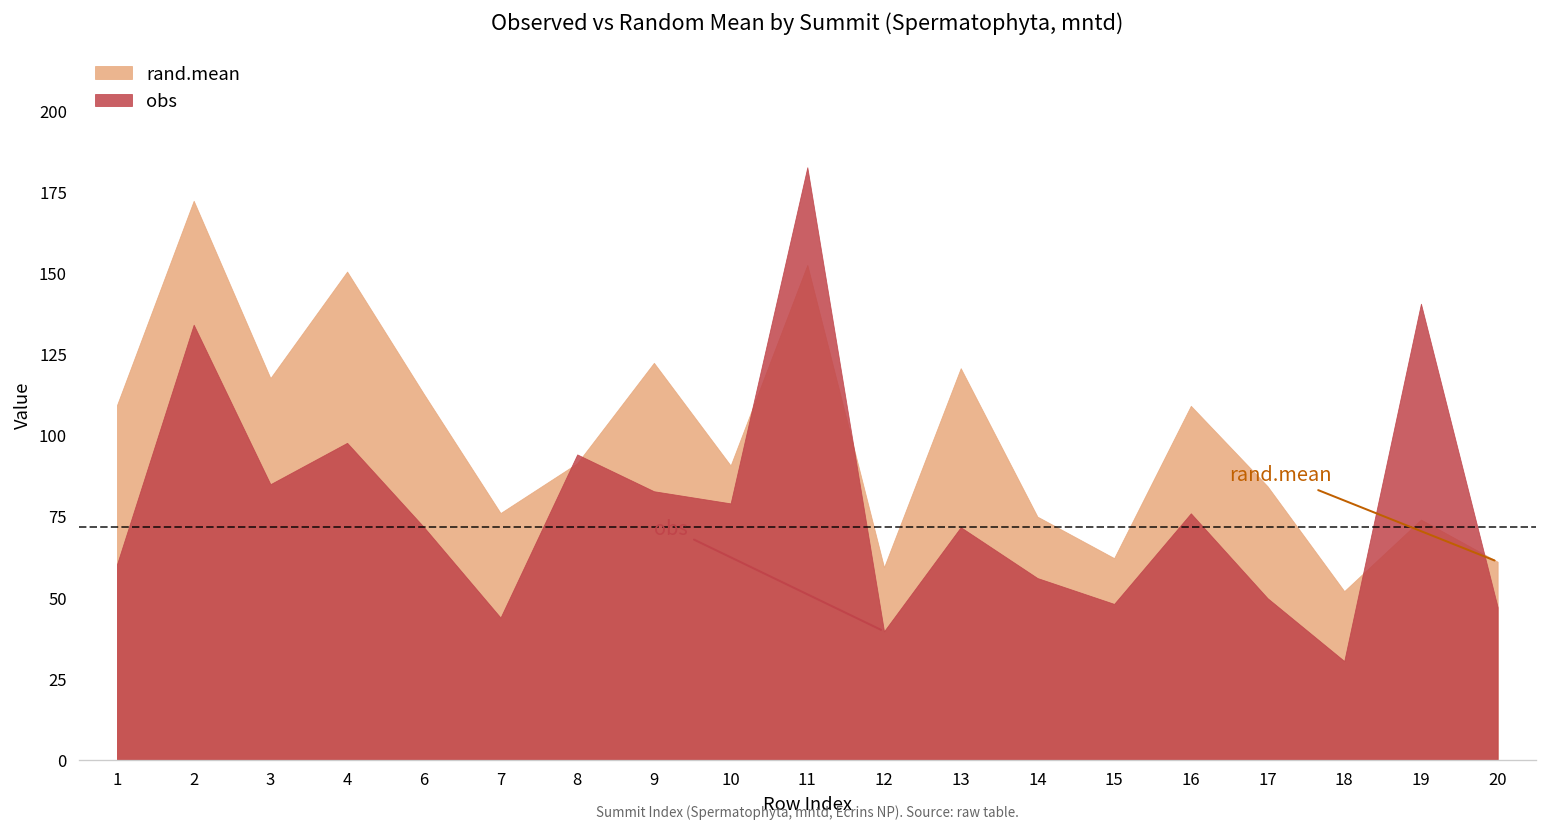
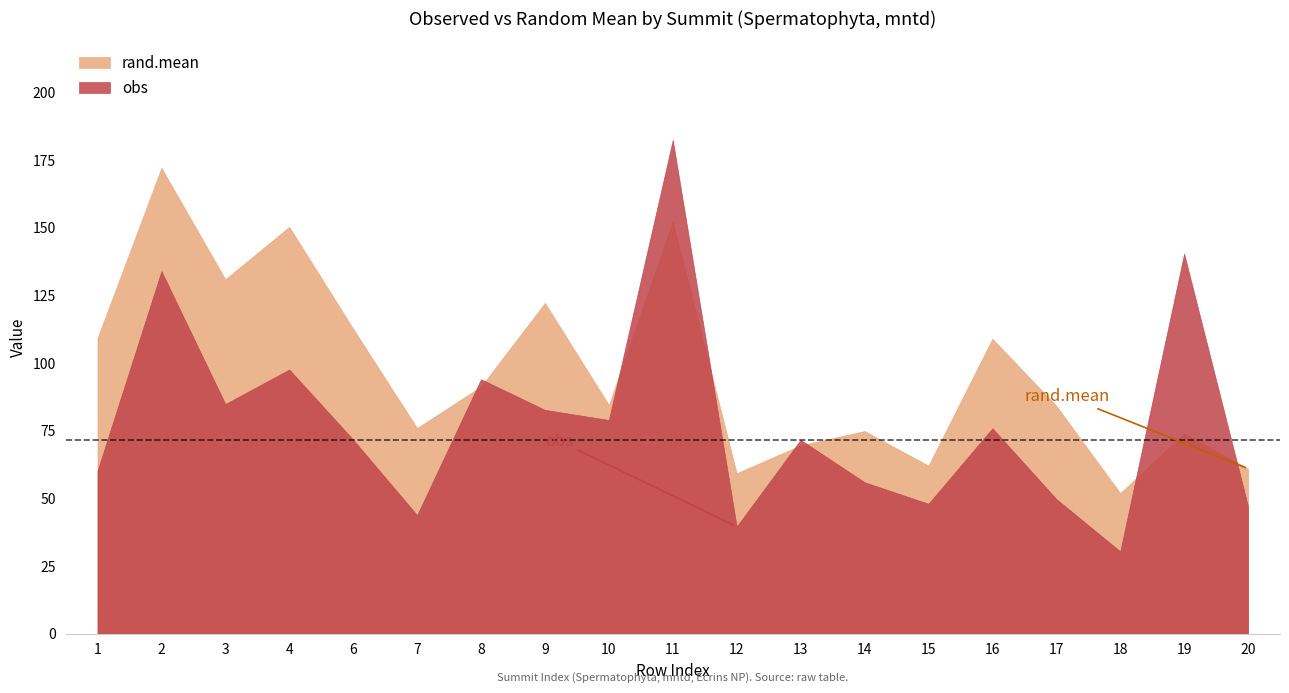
  {
    "rand.mean": {
      "1": 109,
      "2": 172,
-     "3": 118,
+     "3": 131,
      "4": 150,
      "6": 113,
      "7": 76,
      "8": 91,
      "9": 122,
-     "10": 91,
+     "10": 84,
      "11": 152,
      "12": 59,
-     "13": 121,
+     "13": 70,
      "14": 75,
      "15": 62,
      "16": 109,
      "17": 84,
      "18": 52,
      "19": 74,
      "20": 61
    },
    "obs": {
      "1": 60,
      "2": 134,
      "3": 85,
      "4": 98,
      "6": 72,
      "7": 44,
      "8": 94,
      "9": 83,
      "10": 79,
      "11": 182,
      "12": 40,
      "13": 72,
      "14": 56,
      "15": 48,
      "16": 76,
      "17": 50,
      "18": 30,
      "19": 140,
      "20": 47
    }
  }
